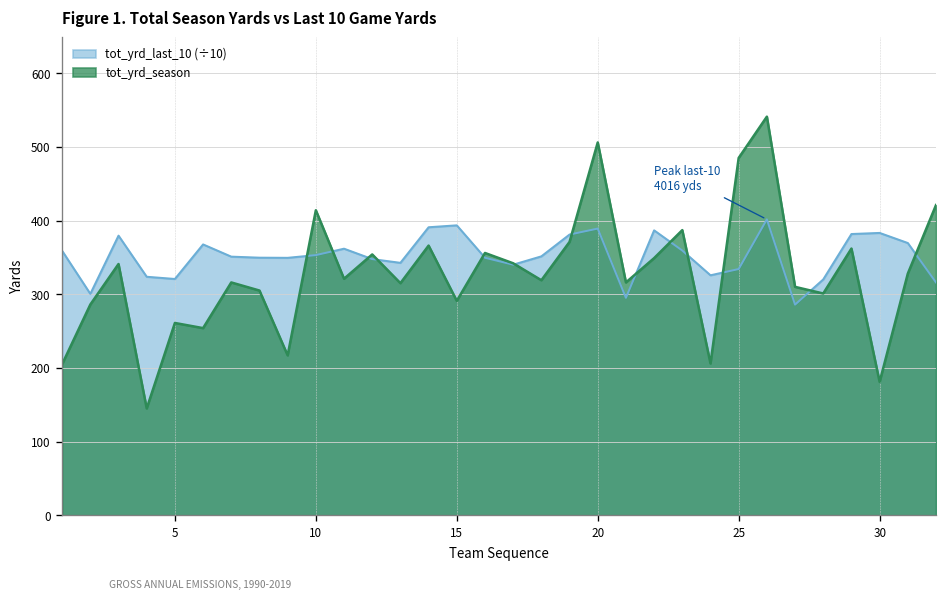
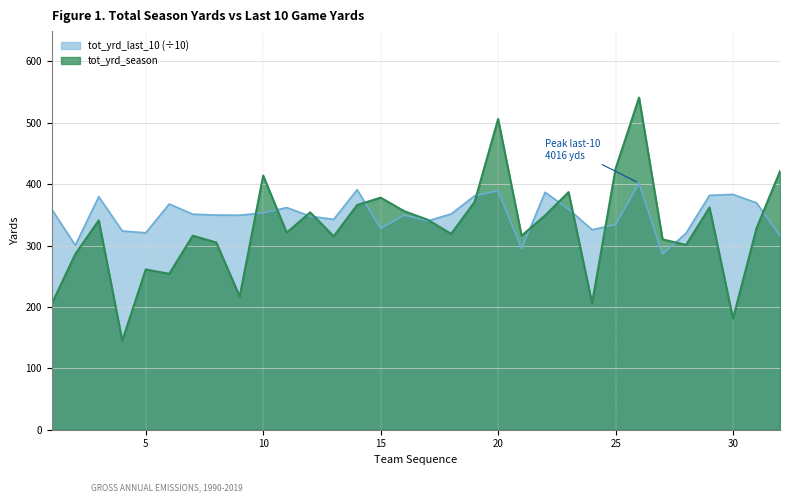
  {
    "tot_yrd_last_10 (÷10)": {
      "5": 320,
      "10": 350,
-     "15": 390,
+     "15": 330,
      "20": 390,
      "25": 330,
      "30": 380
    },
    "tot_yrd_season": {
      "5": 260,
      "10": 410,
-     "15": 290,
+     "15": 380,
      "20": 510,
-     "25": 490,
+     "25": 430,
      "30": 180
    }
  }
